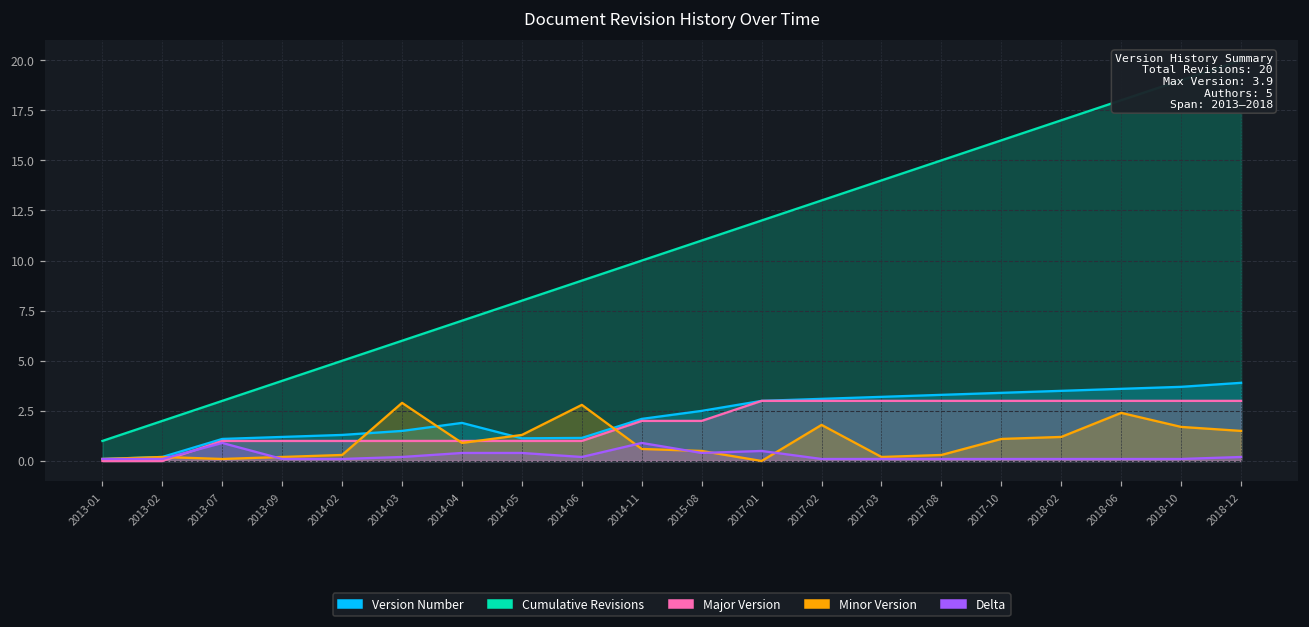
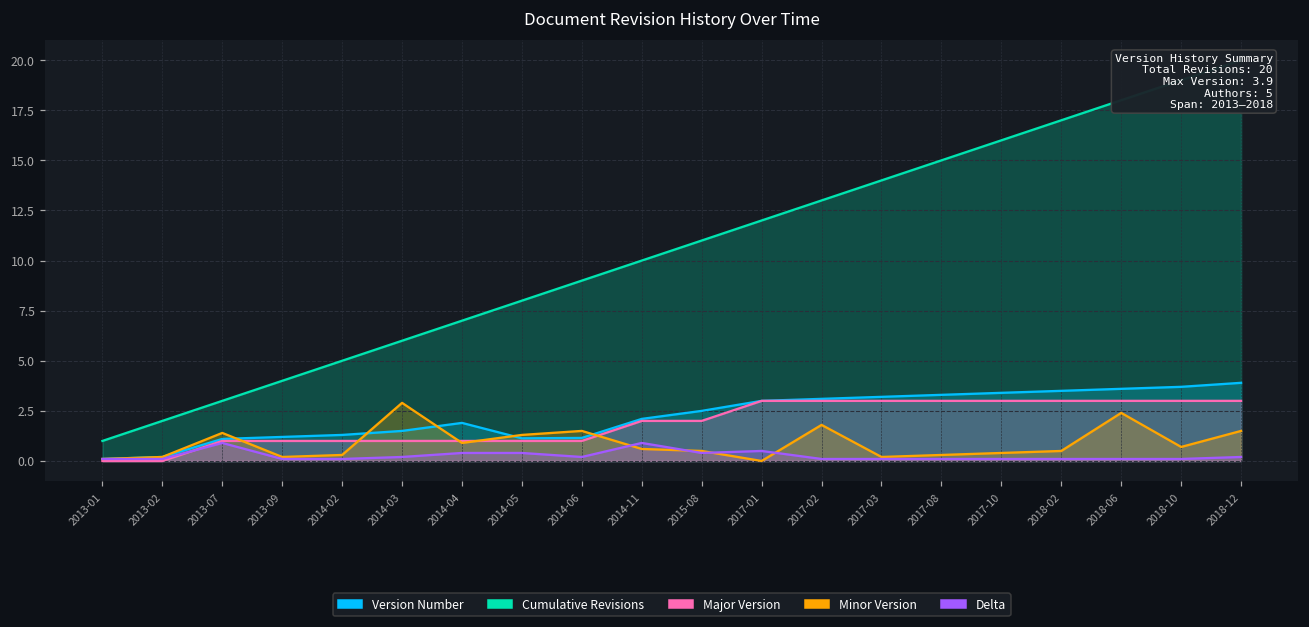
  {
    "Minor Version": {
-     "2013-07": 0.1,
+     "2013-07": 1.4,
      "2014-02": 0.3,
      "2014-03": 2.9,
      "2014-05": 1.3,
-     "2014-06": 2.8,
+     "2014-06": 1.5,
      "2014-11": 0.6,
      "2017-01": 0.0,
      "2017-02": 1.8,
      "2017-08": 0.3,
-     "2017-10": 1.1,
-     "2018-02": 1.2,
+     "2017-10": 0.4,
+     "2018-02": 0.5,
      "2018-06": 2.4,
-     "2018-10": 1.7,
+     "2018-10": 0.7,
      "2018-12": 1.5
    }
  }
